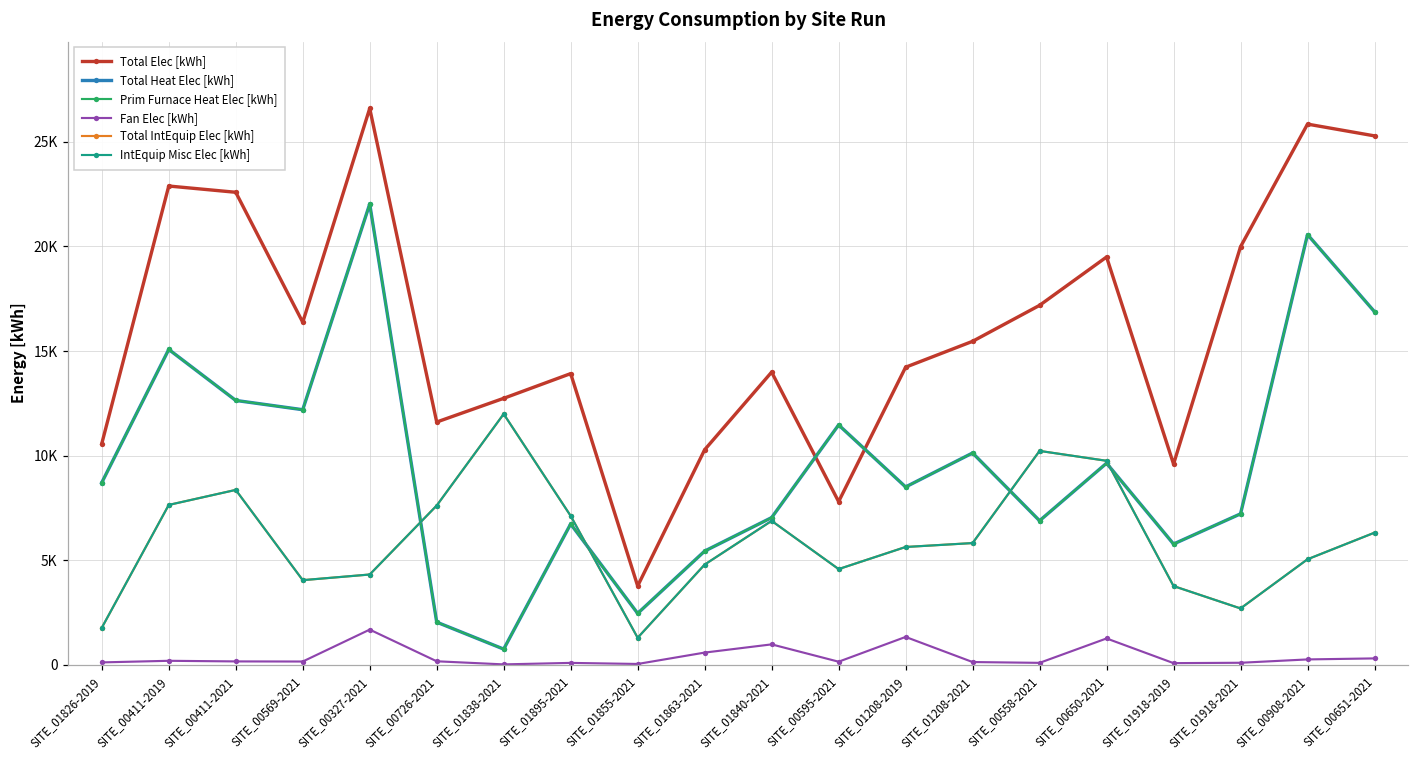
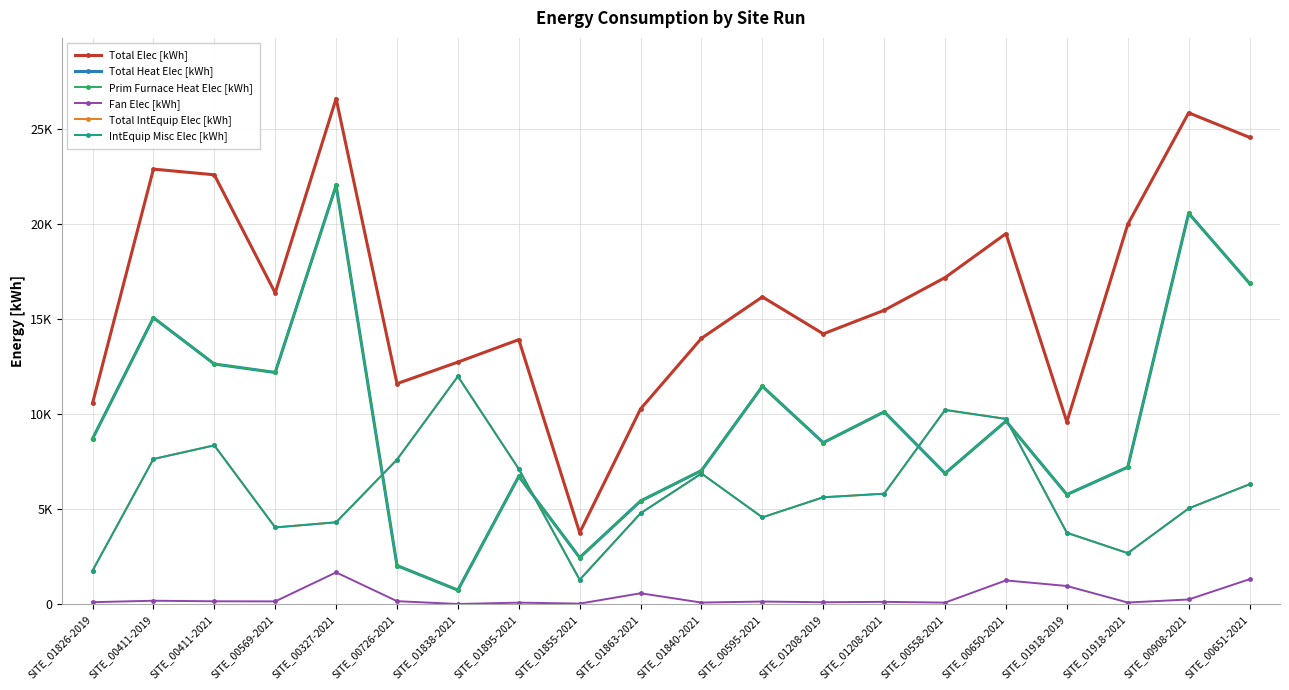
  {
    "Total Elec [kWh]": {
      "SITE_01826-2019": 10600,
      "SITE_00411-2019": 22900,
      "SITE_00411-2021": 22600,
      "SITE_00569-2021": 16400,
      "SITE_00327-2021": 26600,
      "SITE_00726-2021": 11600,
      "SITE_01838-2021": 12700,
      "SITE_01895-2021": 13900,
      "SITE_01855-2021": 3800,
      "SITE_01863-2021": 10300,
      "SITE_01840-2021": 14000,
-     "SITE_00595-2021": 7800,
+     "SITE_00595-2021": 16200,
      "SITE_01208-2019": 14200,
      "SITE_01208-2021": 15500,
      "SITE_00558-2021": 17200,
      "SITE_00650-2021": 19500,
      "SITE_01918-2019": 9600,
      "SITE_01918-2021": 20000,
      "SITE_00908-2021": 25900,
-     "SITE_00651-2021": 25300
+     "SITE_00651-2021": 24600
    },
    "Fan Elec [kWh]": {
      "SITE_01826-2019": 100,
      "SITE_00411-2019": 200,
      "SITE_00411-2021": 200,
      "SITE_00569-2021": 100,
      "SITE_00327-2021": 1700,
      "SITE_00726-2021": 200,
      "SITE_01838-2021": 0,
      "SITE_01895-2021": 100,
      "SITE_01855-2021": 0,
      "SITE_01863-2021": 600,
-     "SITE_01840-2021": 1000,
+     "SITE_01840-2021": 100,
      "SITE_00595-2021": 100,
-     "SITE_01208-2019": 1300,
+     "SITE_01208-2019": 100,
      "SITE_01208-2021": 100,
      "SITE_00558-2021": 100,
      "SITE_00650-2021": 1300,
-     "SITE_01918-2019": 100,
+     "SITE_01918-2019": 1000,
      "SITE_01918-2021": 100,
      "SITE_00908-2021": 200,
-     "SITE_00651-2021": 300
+     "SITE_00651-2021": 1300
    }
  }
